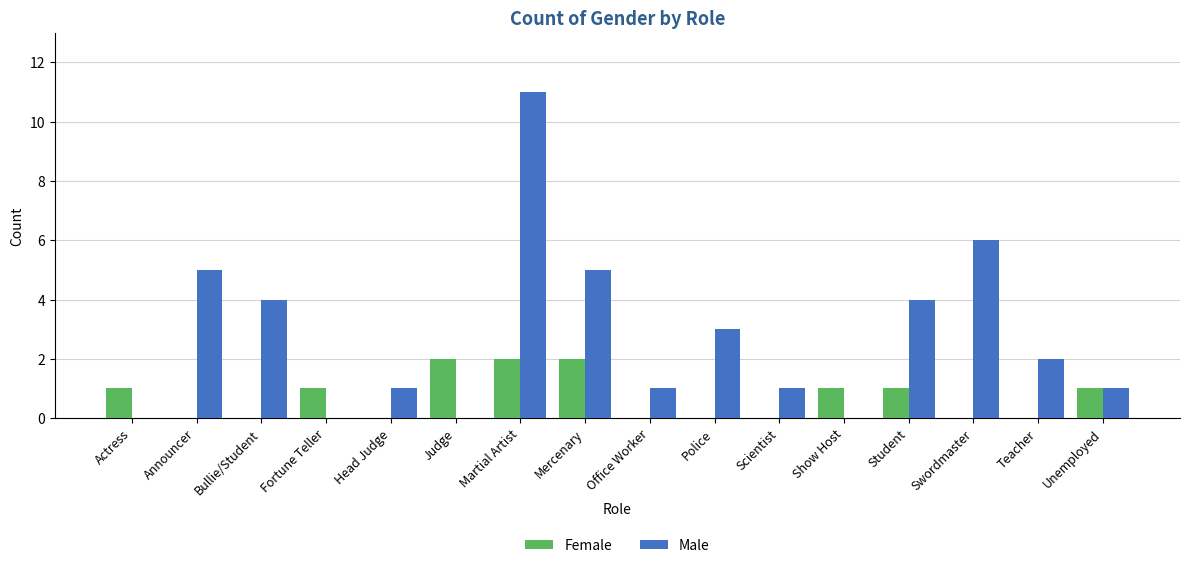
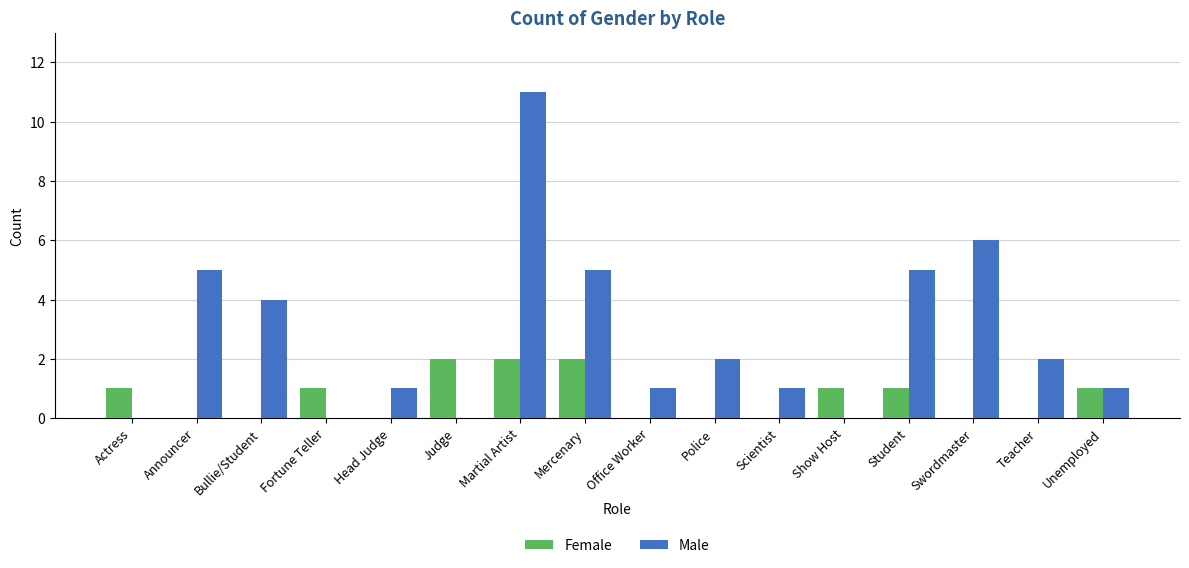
  {
    "Female": {
      "Actress": 1,
      "Announcer": 0,
      "Bullie/Student": 0,
      "Fortune Teller": 1,
      "Head Judge": 0,
      "Judge": 2,
      "Martial Artist": 2,
      "Mercenary": 2,
      "Office Worker": 0,
      "Police": 0,
      "Scientist": 0,
      "Show Host": 1,
      "Student": 1,
      "Swordmaster": 0,
      "Teacher": 0,
      "Unemployed": 1
    },
    "Male": {
      "Actress": 0,
      "Announcer": 5,
      "Bullie/Student": 4,
      "Fortune Teller": 0,
      "Head Judge": 1,
      "Judge": 0,
      "Martial Artist": 11,
      "Mercenary": 5,
      "Office Worker": 1,
-     "Police": 3,
+     "Police": 2,
      "Scientist": 1,
      "Show Host": 0,
-     "Student": 4,
+     "Student": 5,
      "Swordmaster": 6,
      "Teacher": 2,
      "Unemployed": 1
    }
  }
